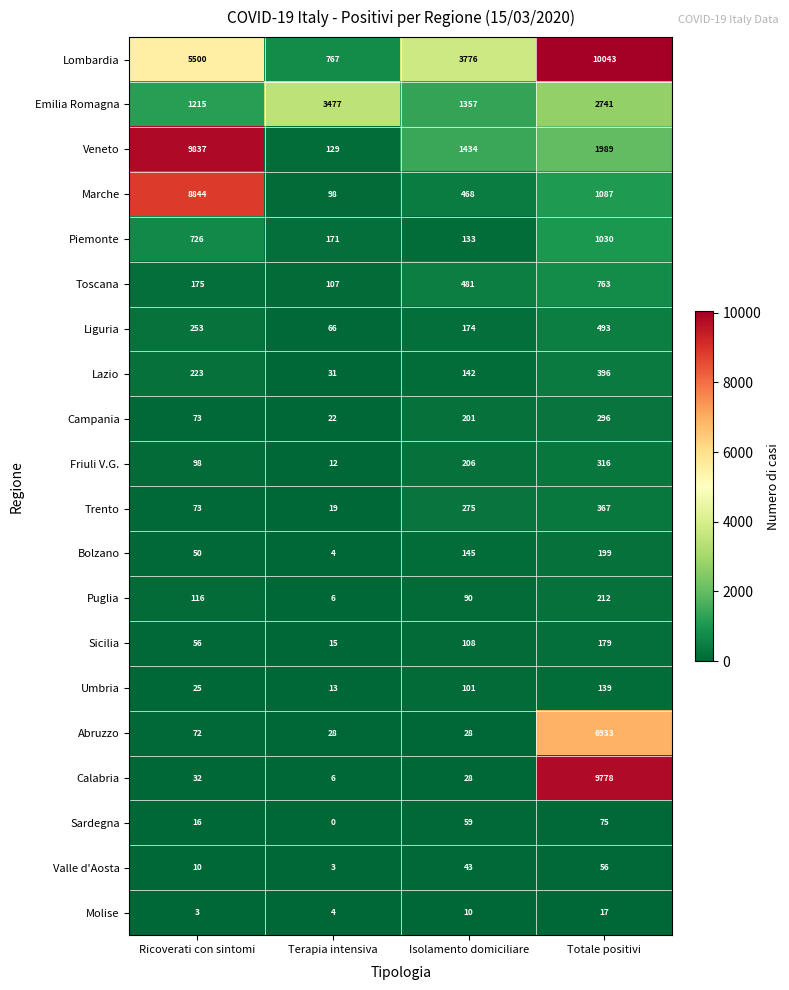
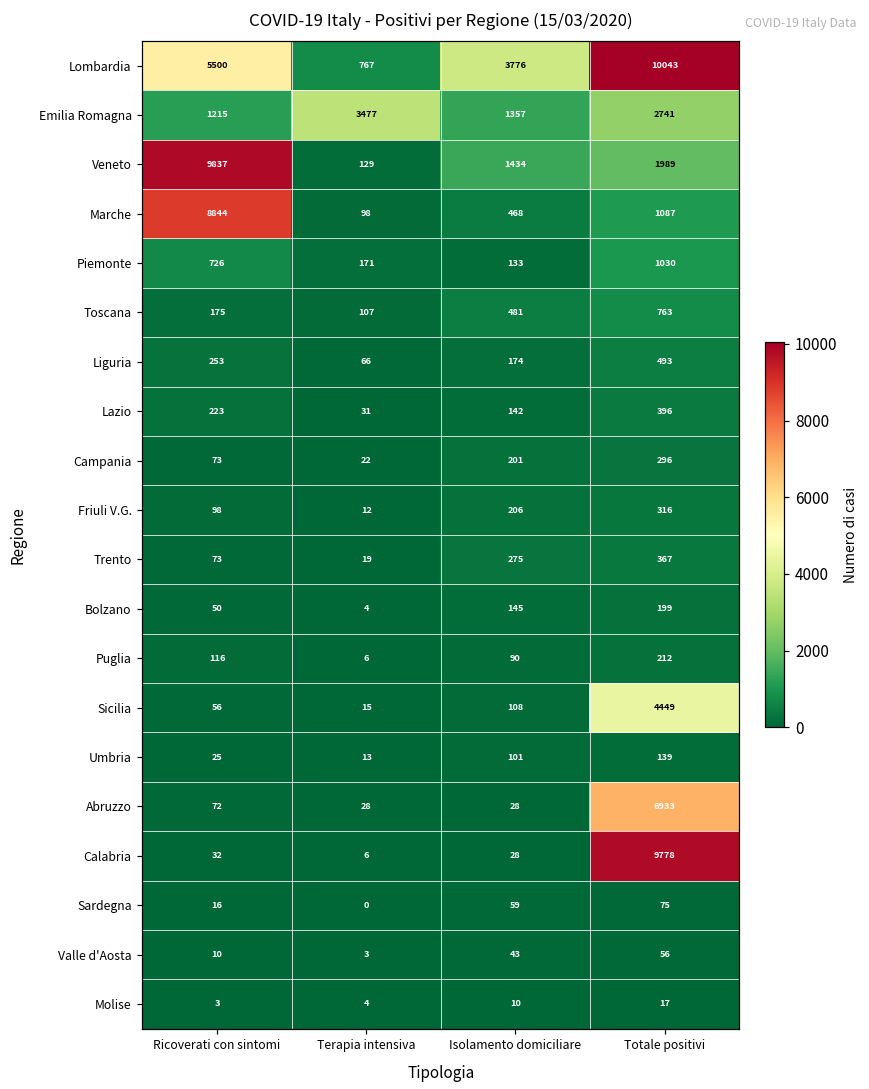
  {
    "Lombardia": {
      "Ricoverati con sintomi": 5500,
      "Terapia intensiva": 767,
      "Isolamento domiciliare": 3776,
      "Totale positivi": 10043
    },
    "Emilia Romagna": {
      "Ricoverati con sintomi": 1215,
      "Terapia intensiva": 3477,
      "Isolamento domiciliare": 1357,
      "Totale positivi": 2741
    },
    "Veneto": {
      "Ricoverati con sintomi": 9837,
      "Terapia intensiva": 129,
      "Isolamento domiciliare": 1434,
      "Totale positivi": 1989
    },
    "Marche": {
      "Ricoverati con sintomi": 8844,
      "Terapia intensiva": 98,
      "Isolamento domiciliare": 468,
      "Totale positivi": 1087
    },
    "Piemonte": {
      "Ricoverati con sintomi": 726,
      "Terapia intensiva": 171,
      "Isolamento domiciliare": 133,
      "Totale positivi": 1030
    },
    "Toscana": {
      "Ricoverati con sintomi": 175,
      "Terapia intensiva": 107,
      "Isolamento domiciliare": 481,
      "Totale positivi": 763
    },
    "Liguria": {
      "Ricoverati con sintomi": 253,
      "Terapia intensiva": 66,
      "Isolamento domiciliare": 174,
      "Totale positivi": 493
    },
    "Lazio": {
      "Ricoverati con sintomi": 223,
      "Terapia intensiva": 31,
      "Isolamento domiciliare": 142,
      "Totale positivi": 396
    },
    "Campania": {
      "Ricoverati con sintomi": 73,
      "Terapia intensiva": 22,
      "Isolamento domiciliare": 201,
      "Totale positivi": 296
    },
    "Friuli V.G.": {
      "Ricoverati con sintomi": 98,
      "Terapia intensiva": 12,
      "Isolamento domiciliare": 206,
      "Totale positivi": 316
    },
    "Trento": {
      "Ricoverati con sintomi": 73,
      "Terapia intensiva": 19,
      "Isolamento domiciliare": 275,
      "Totale positivi": 367
    },
    "Bolzano": {
      "Ricoverati con sintomi": 50,
      "Terapia intensiva": 4,
      "Isolamento domiciliare": 145,
      "Totale positivi": 199
    },
    "Puglia": {
      "Ricoverati con sintomi": 116,
      "Terapia intensiva": 6,
      "Isolamento domiciliare": 90,
      "Totale positivi": 212
    },
    "Sicilia": {
      "Ricoverati con sintomi": 56,
      "Terapia intensiva": 15,
      "Isolamento domiciliare": 108,
-     "Totale positivi": 179
+     "Totale positivi": 4449
    },
    "Umbria": {
      "Ricoverati con sintomi": 25,
      "Terapia intensiva": 13,
      "Isolamento domiciliare": 101,
      "Totale positivi": 139
    },
    "Abruzzo": {
      "Ricoverati con sintomi": 72,
      "Terapia intensiva": 28,
      "Isolamento domiciliare": 28,
      "Totale positivi": 6933
    },
    "Calabria": {
      "Ricoverati con sintomi": 32,
      "Terapia intensiva": 6,
      "Isolamento domiciliare": 28,
      "Totale positivi": 9778
    },
    "Sardegna": {
      "Ricoverati con sintomi": 16,
      "Terapia intensiva": 0,
      "Isolamento domiciliare": 59,
      "Totale positivi": 75
    },
    "Valle d'Aosta": {
      "Ricoverati con sintomi": 10,
      "Terapia intensiva": 3,
      "Isolamento domiciliare": 43,
      "Totale positivi": 56
    },
    "Molise": {
      "Ricoverati con sintomi": 3,
      "Terapia intensiva": 4,
      "Isolamento domiciliare": 10,
      "Totale positivi": 17
    }
  }
